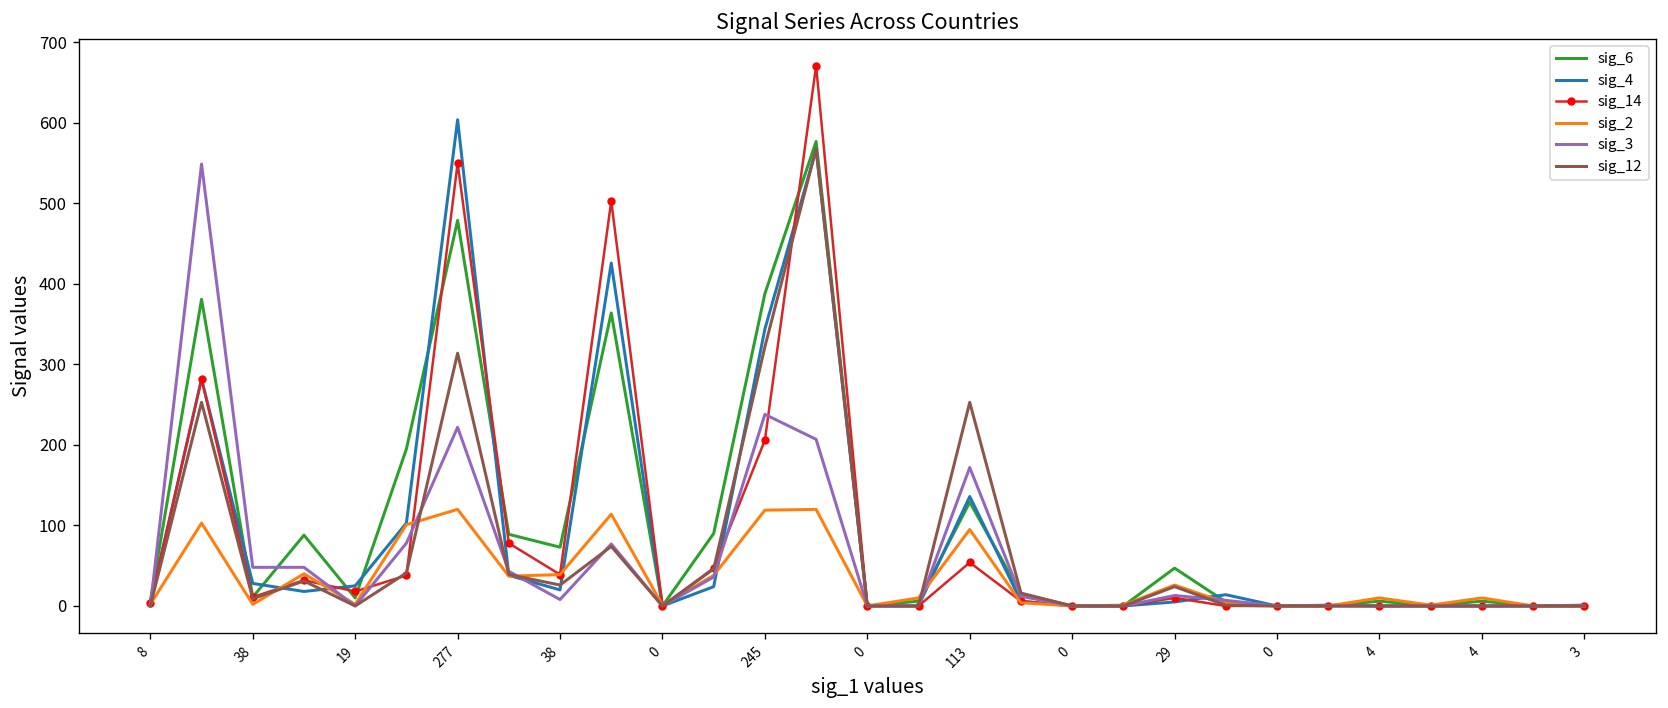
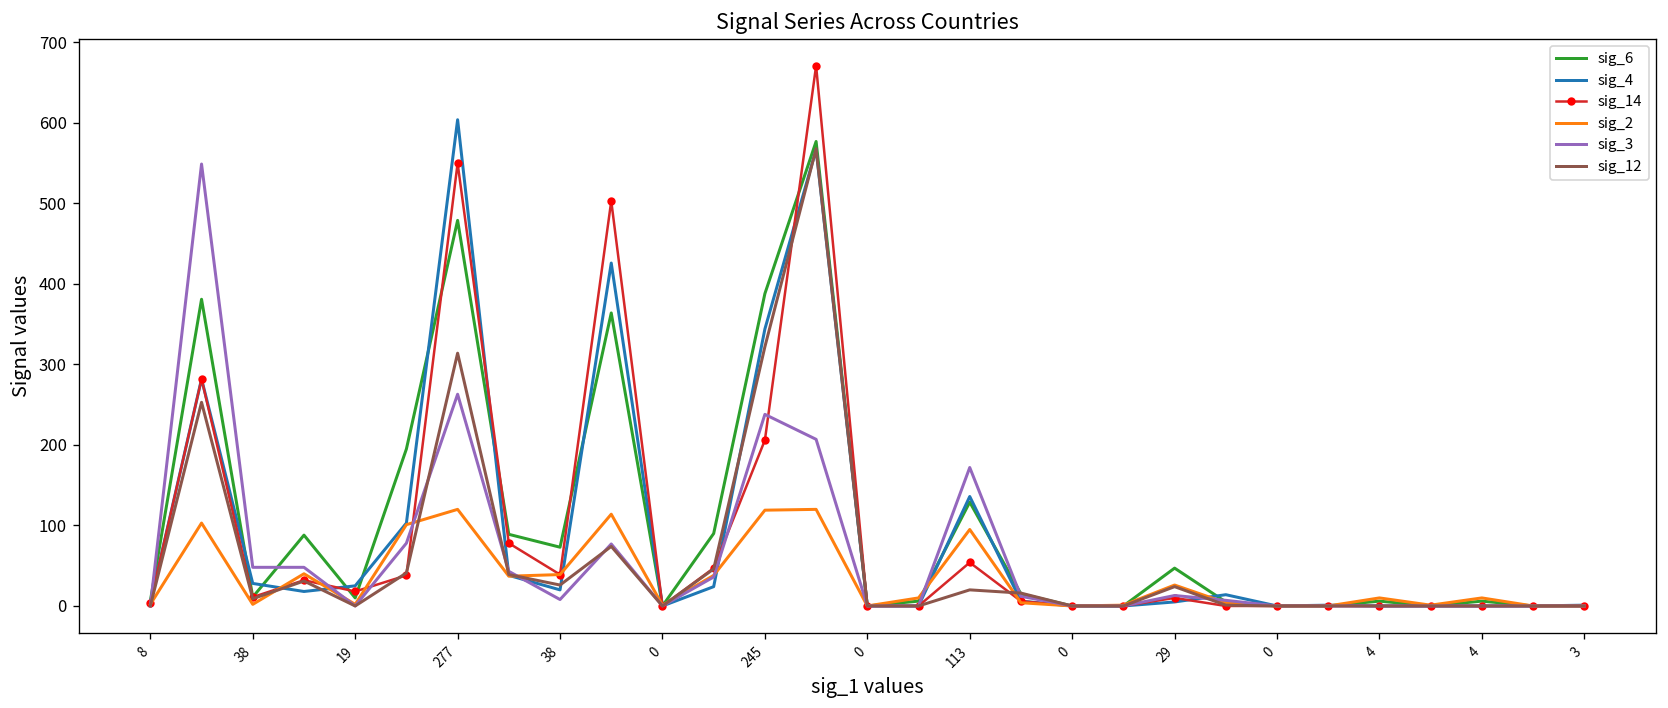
  {
    "sig_6": {
      "277": 480,
      "245": 390,
      "113": 130,
      "29": 50
    },
    "sig_4": {
      "277": 600,
      "245": 340,
      "113": 140,
      "29": 10
    },
    "sig_14": {
      "277": 550,
      "245": 210,
      "113": 50
    },
    "sig_2": {
      "277": 120,
      "245": 120,
      "113": 100
    },
    "sig_3": {
-     "277": 220,
+     "277": 260,
      "245": 240,
      "113": 170
    },
    "sig_12": {
      "277": 310,
      "245": 320,
-     "113": 250
+     "113": 20
    }
  }
